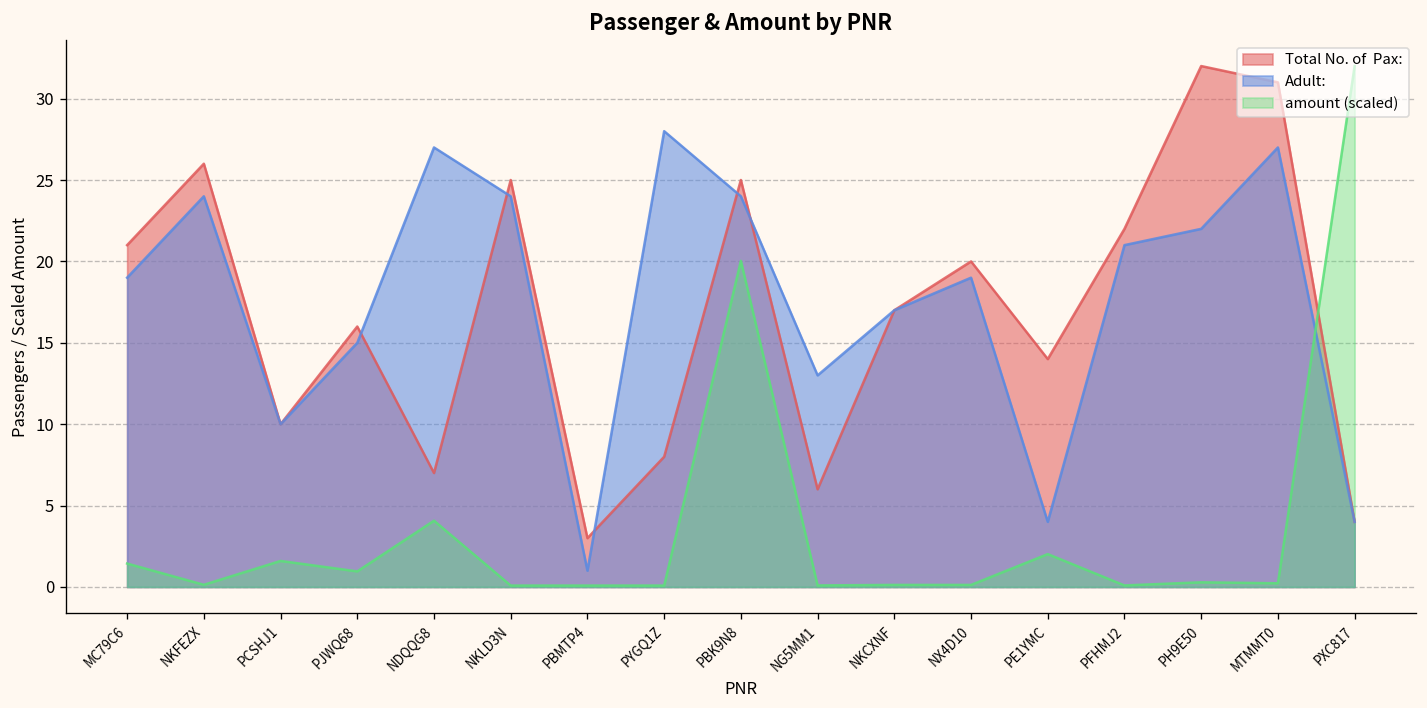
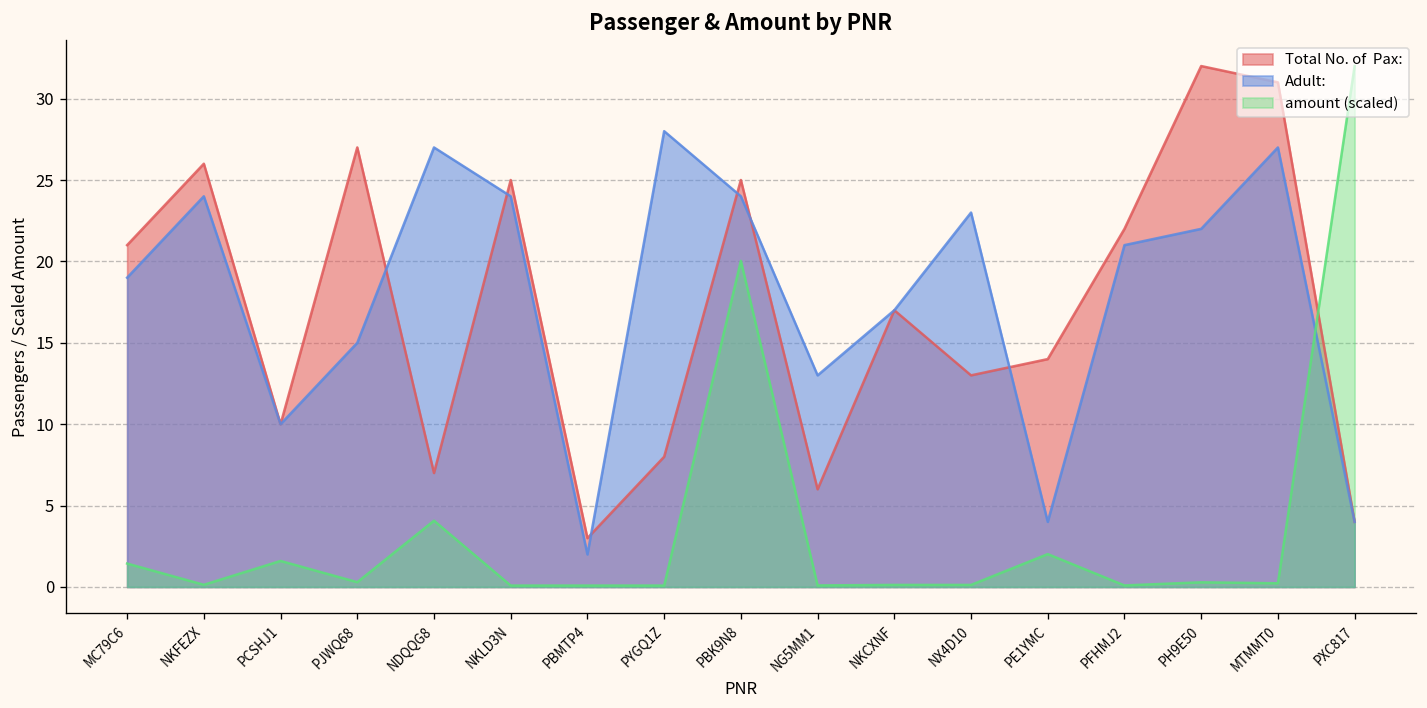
  {
    "Total No. of Pax:": {
      "MC79C6": 21,
      "NKFEZX": 26,
-     "PJWQ68": 16,
+     "PJWQ68": 27,
      "NDQQG8": 7,
      "NKLD3N": 25,
      "PBMTP4": 3,
      "PYGQ1Z": 8,
      "PBK9N8": 25,
      "NG5MM1": 6,
-     "NX4D10": 20,
+     "NX4D10": 13,
      "PE1YMC": 14,
      "PFHMJ2": 22,
      "PH9E50": 32
    },
    "Adult:": {
      "MC79C6": 19,
      "NKFEZX": 24,
      "PJWQ68": 15,
      "NDQQG8": 27,
      "NKLD3N": 24,
-     "PBMTP4": 1,
+     "PBMTP4": 2,
      "PYGQ1Z": 28,
      "PBK9N8": 24,
      "NG5MM1": 13,
-     "NX4D10": 19,
+     "NX4D10": 23,
      "PE1YMC": 4,
      "PFHMJ2": 21,
      "PH9E50": 22,
      "MTMMT0": 27
    },
    "amount (scaled)": {
      "MC79C6": 1.4,
      "NKFEZX": 0.1,
      "PCSHJ1": 1.6,
-     "PJWQ68": 1.0,
+     "PJWQ68": 0.3,
      "NDQQG8": 4.1,
      "NKLD3N": 0.1,
      "PBMTP4": 0.1,
      "PYGQ1Z": 0.1,
      "PBK9N8": 20.0,
      "NG5MM1": 0.1,
      "NKCXNF": 0.1,
      "NX4D10": 0.1,
      "PE1YMC": 2.0,
      "PFHMJ2": 0.1,
      "PH9E50": 0.3,
      "MTMMT0": 0.2
    }
  }
